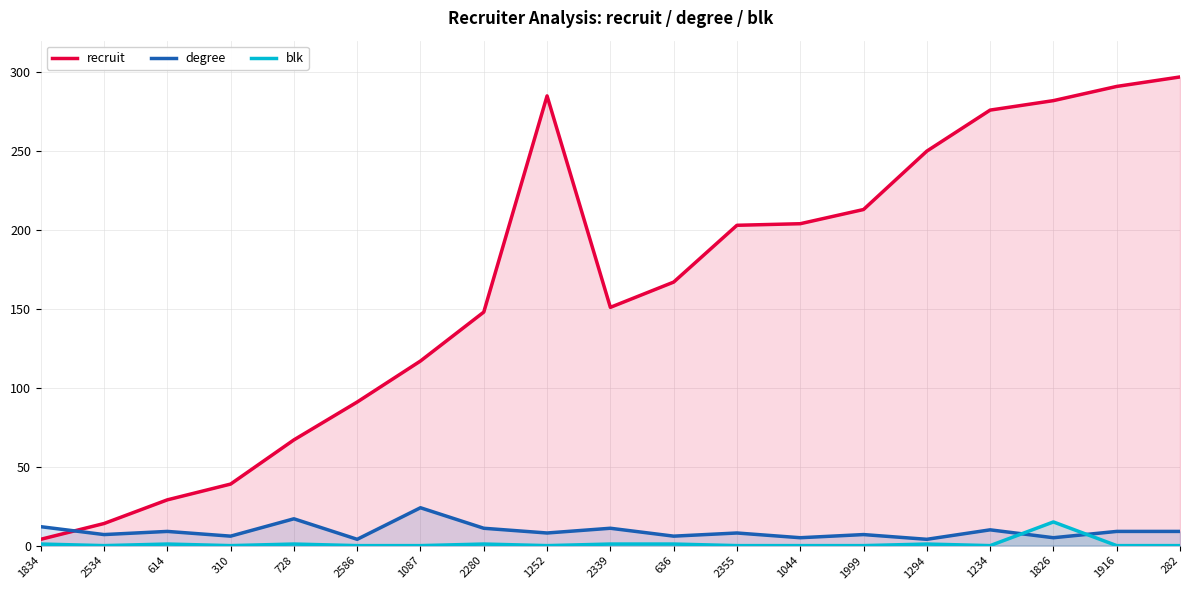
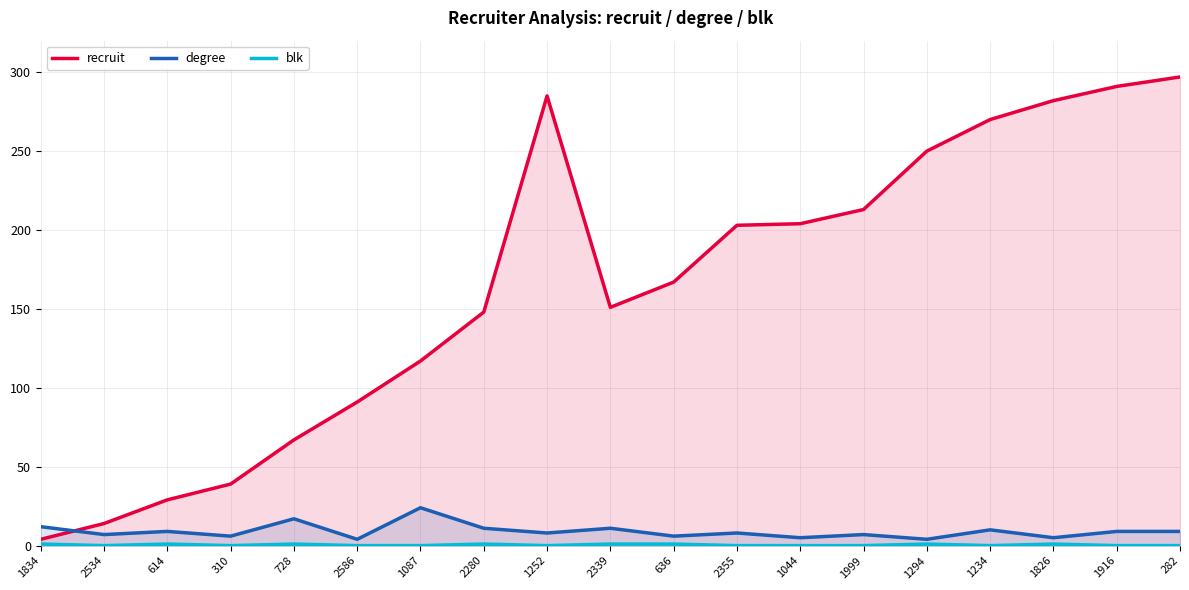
  {
    "recruit": {
      "1834": 4,
      "2534": 14,
      "614": 29,
      "310": 39,
      "728": 67,
      "2586": 91,
      "1087": 117,
      "2280": 148,
      "1252": 285,
      "2339": 151,
      "636": 167,
      "2355": 203,
      "1044": 204,
      "1999": 213,
      "1294": 250,
-     "1234": 276,
+     "1234": 270,
      "1826": 282,
      "1916": 291,
      "282": 297
    },
    "degree": {
      "1834": 12,
      "2534": 7,
      "614": 9,
      "310": 6,
      "728": 17,
      "2586": 4,
      "1087": 24,
      "2280": 11,
      "1252": 8,
      "2339": 11,
      "636": 6,
      "2355": 8,
      "1044": 5,
      "1999": 7,
      "1294": 4,
      "1234": 10,
      "1826": 5,
      "1916": 9,
      "282": 9
    },
    "blk": {
      "1834": 1,
      "2534": 0,
      "614": 1,
      "310": 0,
      "728": 1,
      "2586": 0,
      "1087": 0,
      "2280": 1,
      "1252": 0,
      "2339": 1,
      "636": 1,
      "2355": 0,
      "1044": 0,
      "1999": 0,
      "1294": 1,
      "1234": 0,
-     "1826": 15,
+     "1826": 1,
      "1916": 0,
      "282": 0
    }
  }
